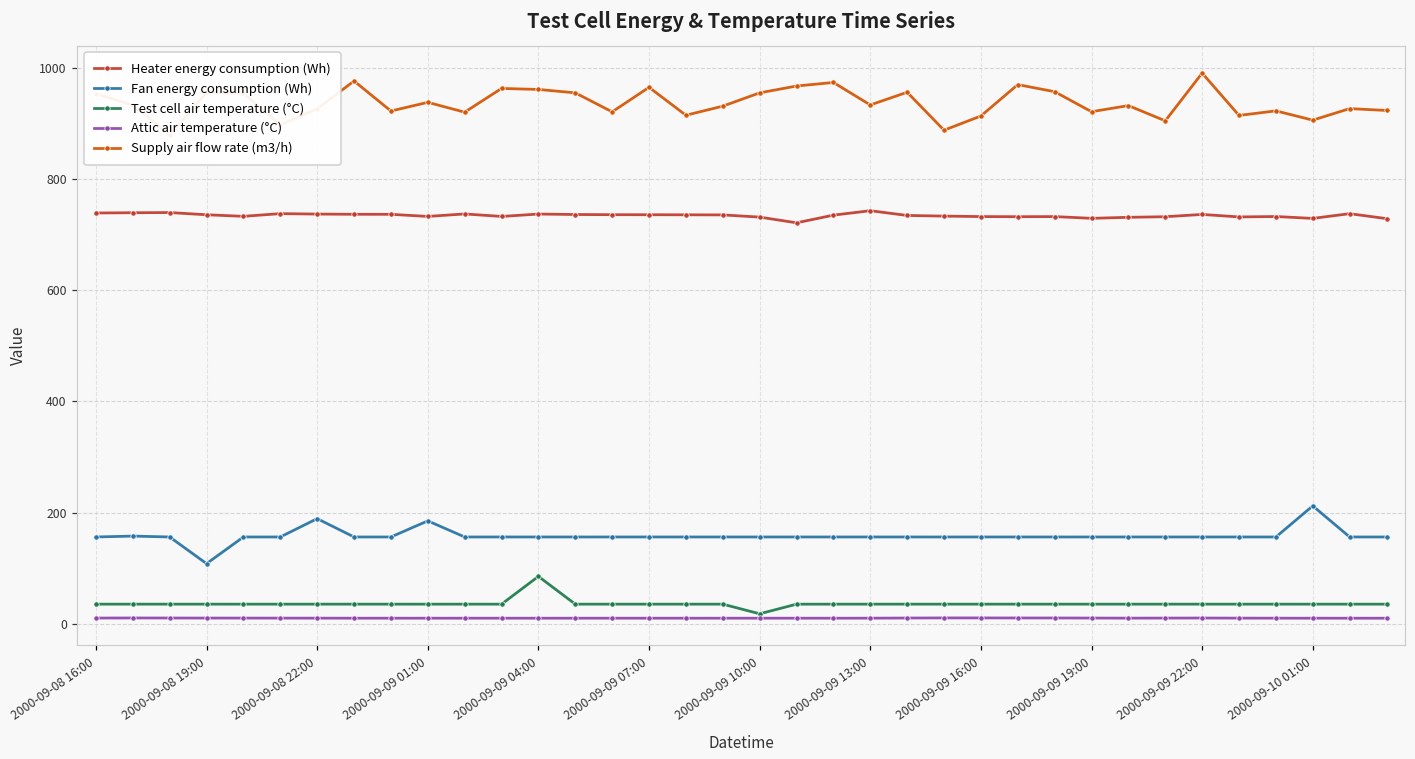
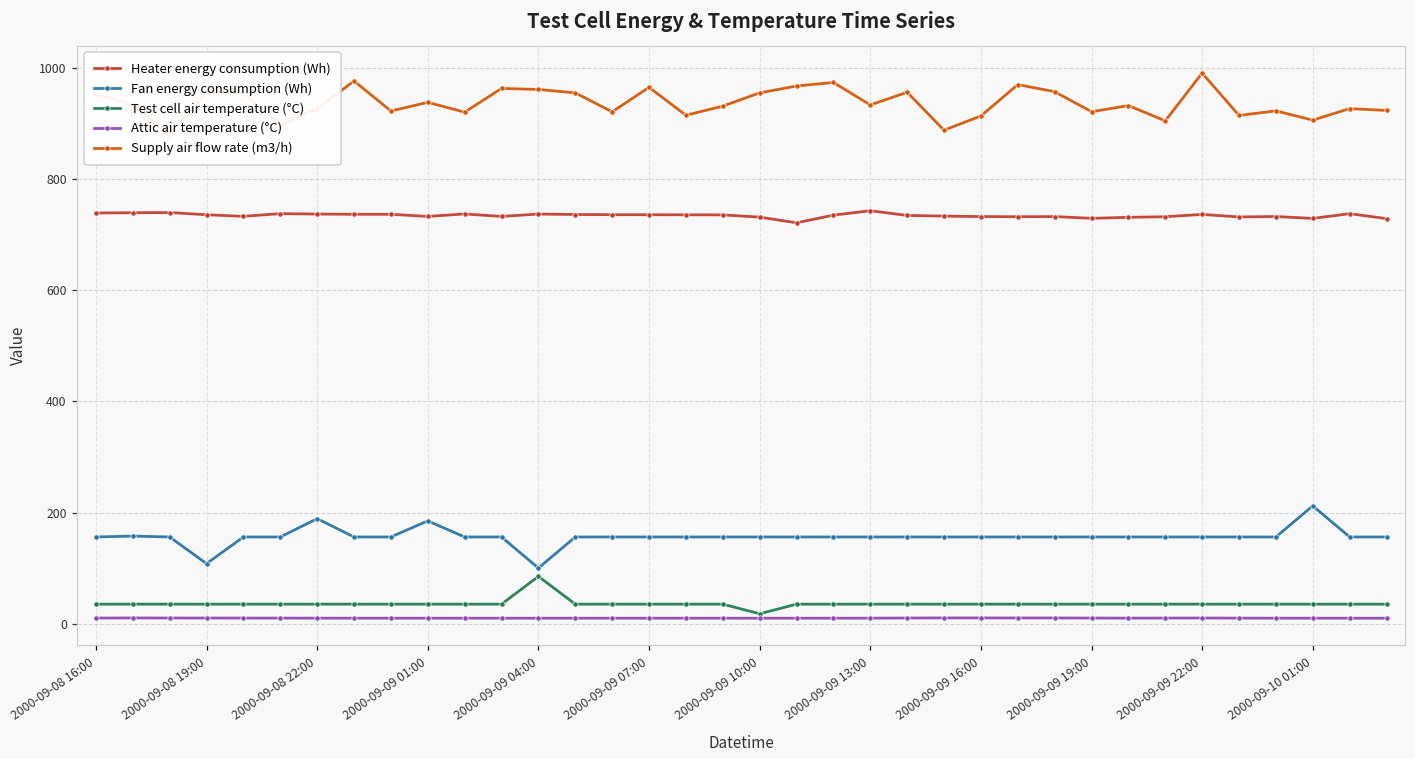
  {
    "Fan energy consumption (Wh)": {
      "2000-09-08 16:00": 160,
      "2000-09-08 19:00": 110,
      "2000-09-08 22:00": 190,
      "2000-09-09 01:00": 190,
-     "2000-09-09 04:00": 160,
+     "2000-09-09 04:00": 100,
      "2000-09-09 07:00": 160,
      "2000-09-09 10:00": 160,
      "2000-09-09 13:00": 160,
      "2000-09-09 16:00": 160,
      "2000-09-09 19:00": 160,
      "2000-09-09 22:00": 160,
      "2000-09-10 01:00": 210
    },
    "Test cell air temperature (°C)": {
      "2000-09-08 16:00": 40,
      "2000-09-08 19:00": 40,
      "2000-09-08 22:00": 40,
      "2000-09-09 01:00": 30,
      "2000-09-09 04:00": 90,
      "2000-09-09 07:00": 40,
      "2000-09-09 10:00": 20,
      "2000-09-09 13:00": 40,
      "2000-09-09 16:00": 40,
      "2000-09-09 19:00": 40,
      "2000-09-09 22:00": 40,
      "2000-09-10 01:00": 30
    },
    "Attic air temperature (°C)": {
      "2000-09-08 16:00": 10,
      "2000-09-08 19:00": 10,
      "2000-09-08 22:00": 10,
      "2000-09-09 01:00": 10,
      "2000-09-09 04:00": 10,
      "2000-09-09 07:00": 10,
      "2000-09-09 10:00": 10,
      "2000-09-09 13:00": 10,
      "2000-09-09 16:00": 10,
      "2000-09-09 19:00": 10,
      "2000-09-09 22:00": 10,
      "2000-09-10 01:00": 10
    }
  }
